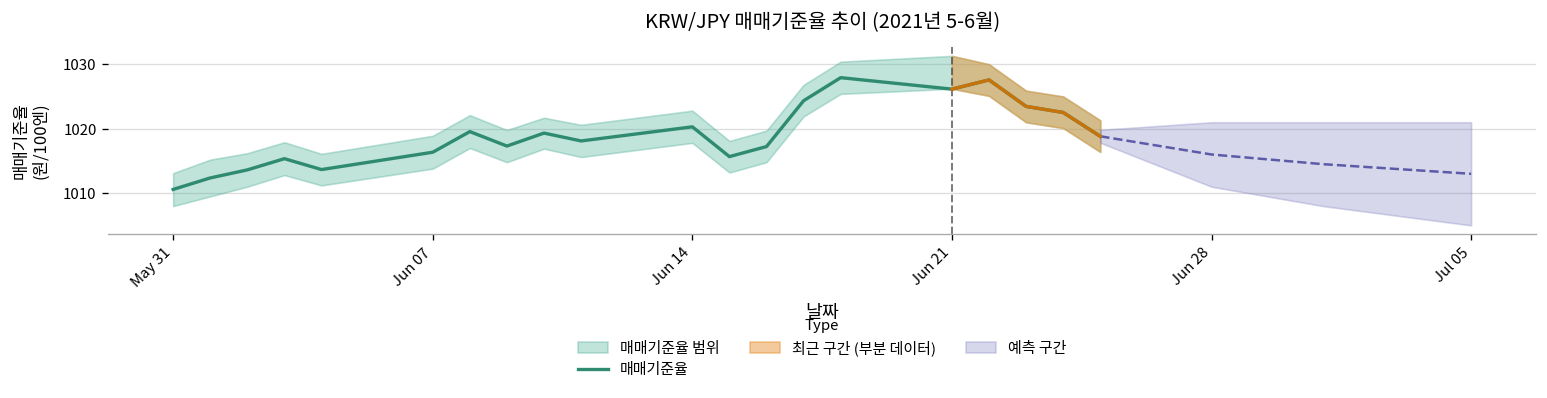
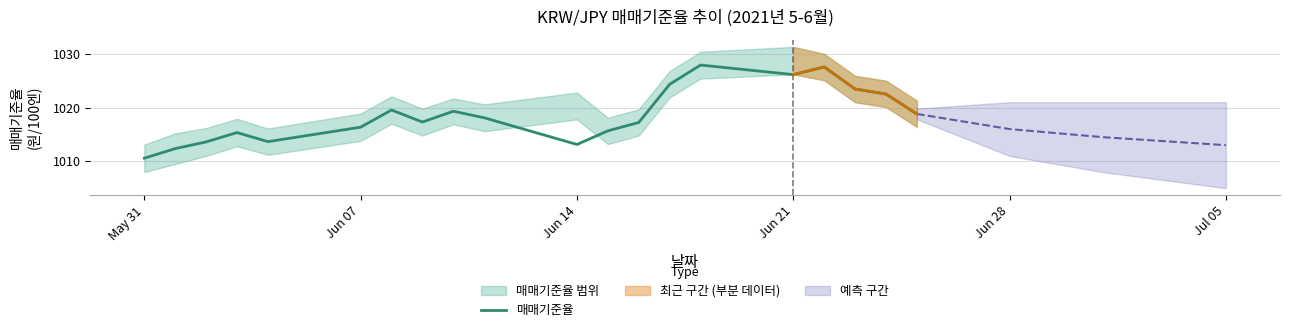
  {
    "매매기준율": {
      "May 31": 1011,
      "Jun 07": 1016,
-     "Jun 14": 1020
+     "Jun 14": 1013
    }
  }
